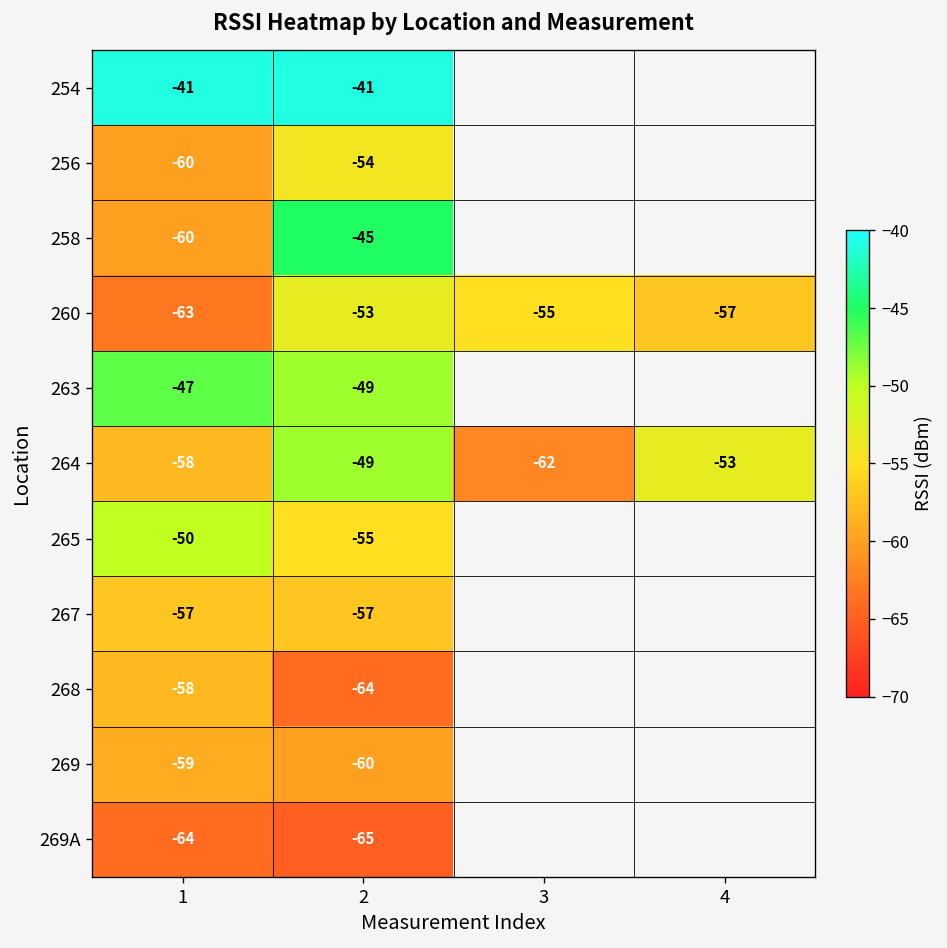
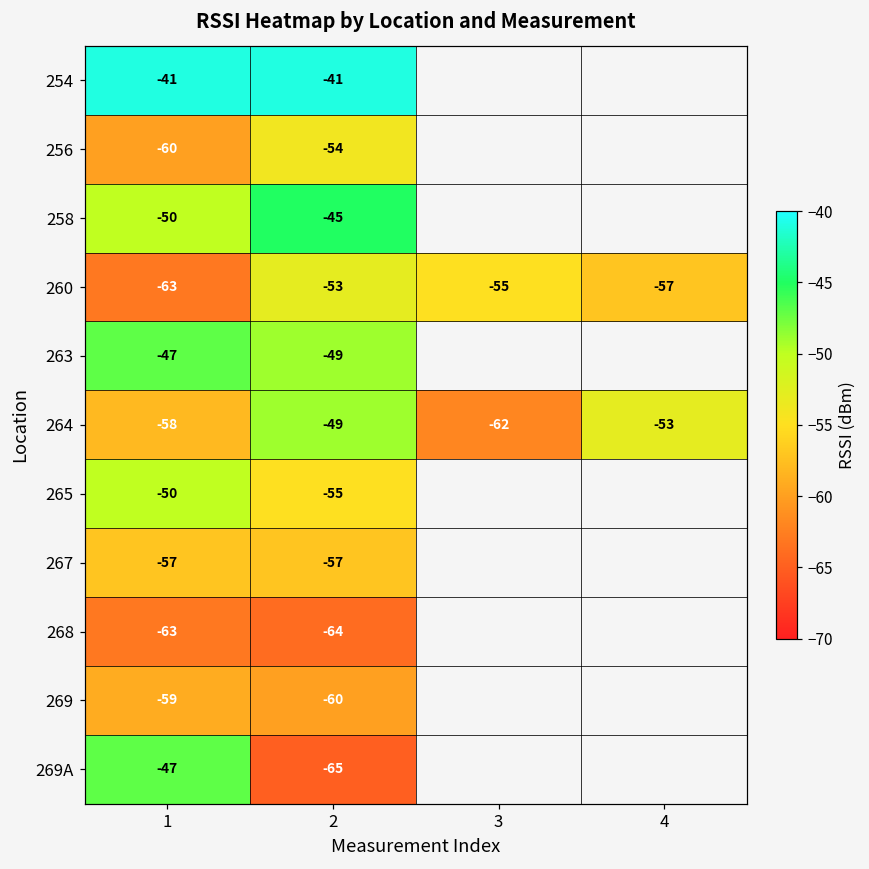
  {
    "254": {
      "1": -41,
      "2": -41
    },
    "256": {
      "1": -60,
      "2": -54
    },
    "258": {
-     "1": -60,
+     "1": -50,
      "2": -45
    },
    "260": {
      "1": -63,
      "2": -53,
      "3": -55,
      "4": -57
    },
    "263": {
      "1": -47,
      "2": -49
    },
    "264": {
      "1": -58,
      "2": -49,
      "3": -62,
      "4": -53
    },
    "265": {
      "1": -50,
      "2": -55
    },
    "267": {
      "1": -57,
      "2": -57
    },
    "268": {
-     "1": -58,
+     "1": -63,
      "2": -64
    },
    "269": {
      "1": -59,
      "2": -60
    },
    "269A": {
-     "1": -64,
+     "1": -47,
      "2": -65
    }
  }
